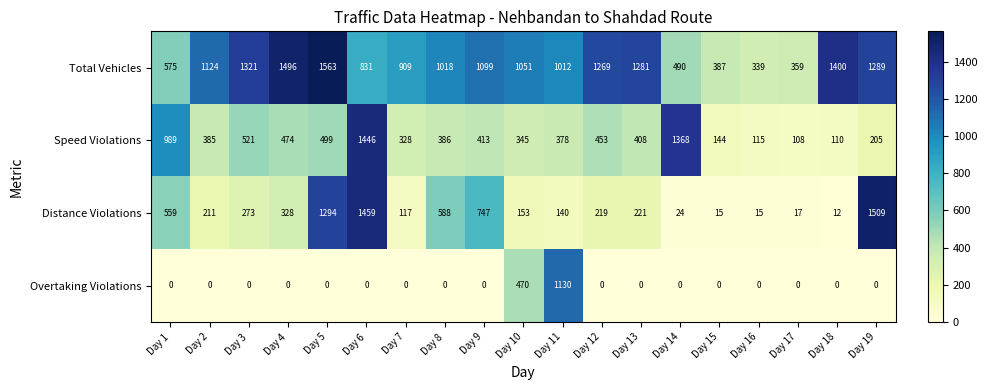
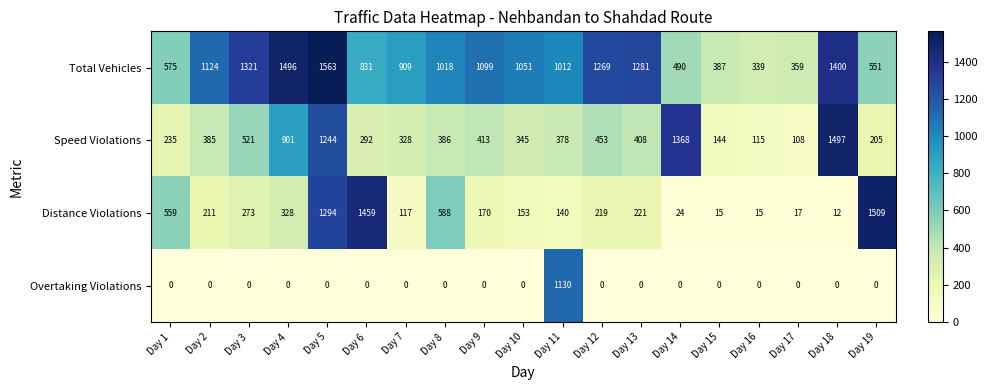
  {
    "Total Vehicles": {
      "Day 1": 575,
      "Day 2": 1124,
      "Day 3": 1321,
      "Day 4": 1496,
      "Day 5": 1563,
      "Day 6": 831,
      "Day 7": 909,
      "Day 8": 1018,
      "Day 9": 1099,
      "Day 10": 1051,
      "Day 11": 1012,
      "Day 12": 1269,
      "Day 13": 1281,
      "Day 14": 490,
      "Day 15": 387,
      "Day 16": 339,
      "Day 17": 359,
      "Day 18": 1400,
-     "Day 19": 1289
+     "Day 19": 551
    },
    "Speed Violations": {
-     "Day 1": 989,
+     "Day 1": 235,
      "Day 2": 385,
      "Day 3": 521,
-     "Day 4": 474,
-     "Day 5": 499,
-     "Day 6": 1446,
+     "Day 4": 901,
+     "Day 5": 1244,
+     "Day 6": 292,
      "Day 7": 328,
      "Day 8": 386,
      "Day 9": 413,
      "Day 10": 345,
      "Day 11": 378,
      "Day 12": 453,
      "Day 13": 408,
      "Day 14": 1368,
      "Day 15": 144,
      "Day 16": 115,
      "Day 17": 108,
-     "Day 18": 110,
+     "Day 18": 1497,
      "Day 19": 205
    },
    "Distance Violations": {
      "Day 1": 559,
      "Day 2": 211,
      "Day 3": 273,
      "Day 4": 328,
      "Day 5": 1294,
      "Day 6": 1459,
      "Day 7": 117,
      "Day 8": 588,
-     "Day 9": 747,
+     "Day 9": 170,
      "Day 10": 153,
      "Day 11": 140,
      "Day 12": 219,
      "Day 13": 221,
      "Day 14": 24,
      "Day 15": 15,
      "Day 16": 15,
      "Day 17": 17,
      "Day 18": 12,
      "Day 19": 1509
    },
    "Overtaking Violations": {
      "Day 1": 0,
      "Day 2": 0,
      "Day 3": 0,
      "Day 4": 0,
      "Day 5": 0,
      "Day 6": 0,
      "Day 7": 0,
      "Day 8": 0,
      "Day 9": 0,
-     "Day 10": 470,
+     "Day 10": 0,
      "Day 11": 1130,
      "Day 12": 0,
      "Day 13": 0,
      "Day 14": 0,
      "Day 15": 0,
      "Day 16": 0,
      "Day 17": 0,
      "Day 18": 0,
      "Day 19": 0
    }
  }
